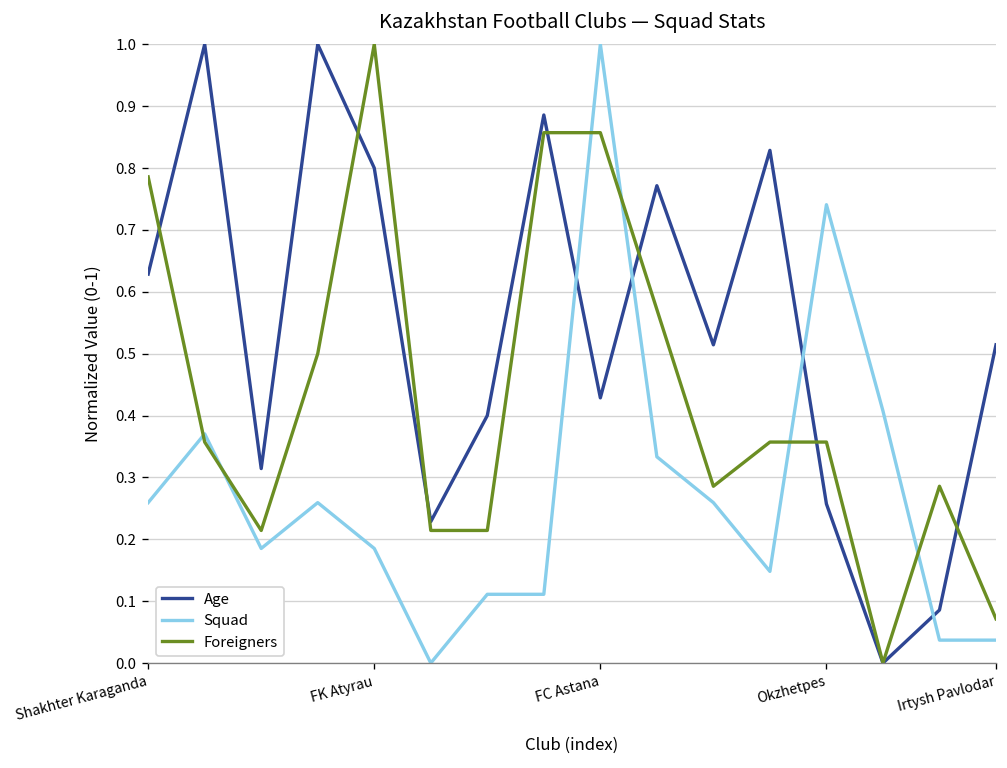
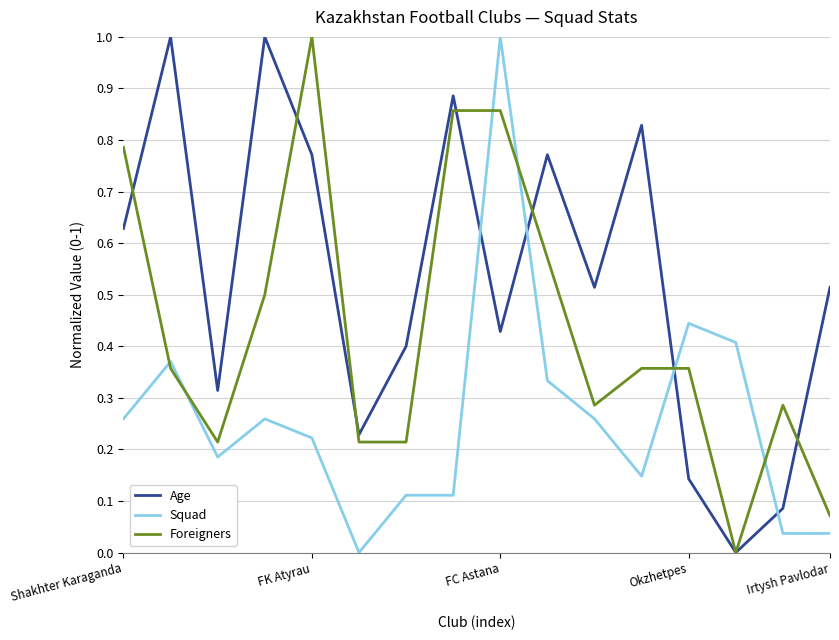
  {
    "Age": {
      "Shakhter Karaganda": 0.63,
-     "FK Atyrau": 0.80,
+     "FK Atyrau": 0.77,
      "FC Astana": 0.43,
-     "Okzhetpes": 0.26,
+     "Okzhetpes": 0.14,
      "Irtysh Pavlodar": 0.51
    },
    "Squad": {
      "Shakhter Karaganda": 0.26,
-     "FK Atyrau": 0.19,
+     "FK Atyrau": 0.22,
      "FC Astana": 1.00,
-     "Okzhetpes": 0.74,
+     "Okzhetpes": 0.44,
      "Irtysh Pavlodar": 0.04
    },
    "Foreigners": {
      "Shakhter Karaganda": 0.79,
      "FK Atyrau": 1.00,
      "FC Astana": 0.86,
      "Okzhetpes": 0.36,
      "Irtysh Pavlodar": 0.07
    }
  }
